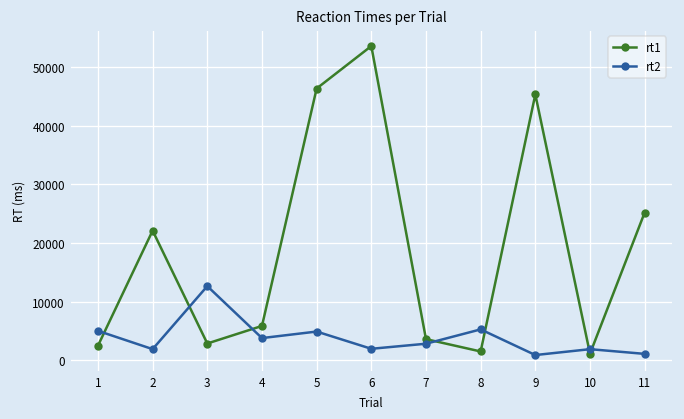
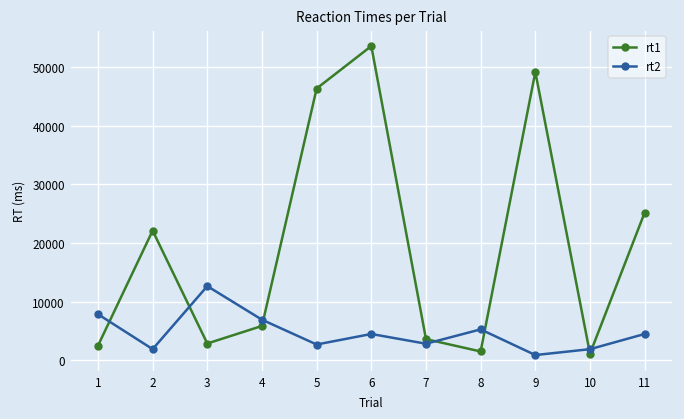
  {
    "rt1": {
      "1": 2000,
      "2": 22000,
      "3": 3000,
      "4": 6000,
      "5": 46000,
      "6": 54000,
      "7": 4000,
      "8": 1000,
-     "9": 45000,
+     "9": 49000,
      "10": 1000,
      "11": 25000
    },
    "rt2": {
-     "1": 5000,
+     "1": 8000,
      "2": 2000,
      "3": 13000,
-     "4": 4000,
-     "5": 5000,
-     "6": 2000,
+     "4": 7000,
+     "5": 3000,
+     "6": 4000,
      "7": 3000,
      "8": 5000,
      "9": 1000,
      "10": 2000,
-     "11": 1000
+     "11": 4000
    }
  }
